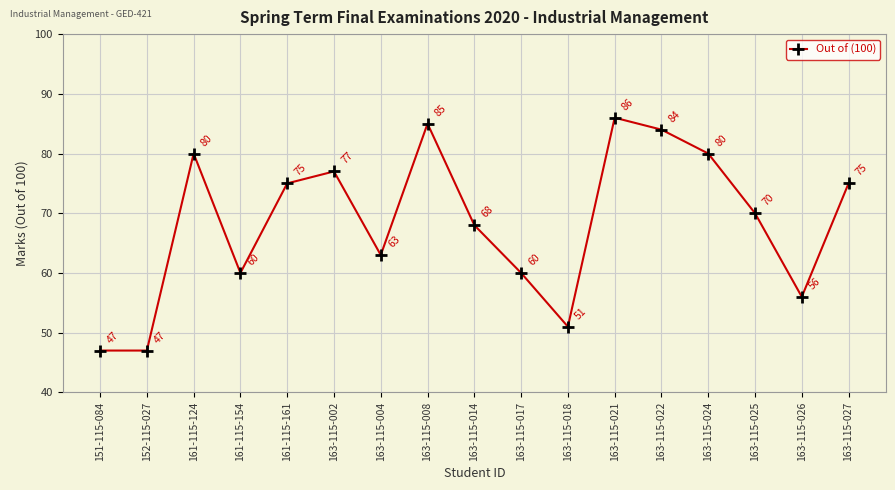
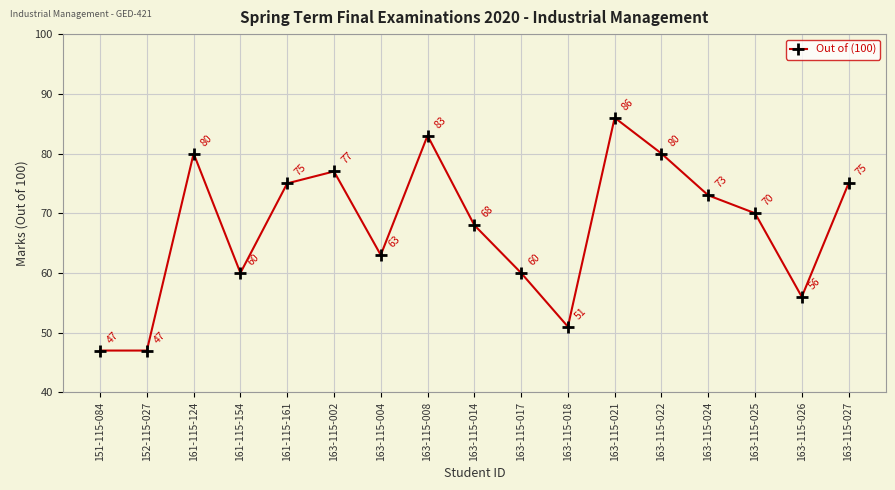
  {
    "151-115-084": 47,
    "152-115-027": 47,
    "161-115-124": 80,
    "161-115-154": 60,
    "161-115-161": 75,
    "163-115-002": 77,
    "163-115-004": 63,
-   "163-115-008": 85,
+   "163-115-008": 83,
    "163-115-014": 68,
    "163-115-017": 60,
    "163-115-018": 51,
    "163-115-021": 86,
-   "163-115-022": 84,
-   "163-115-024": 80,
+   "163-115-022": 80,
+   "163-115-024": 73,
    "163-115-025": 70,
    "163-115-026": 56,
    "163-115-027": 75
  }
